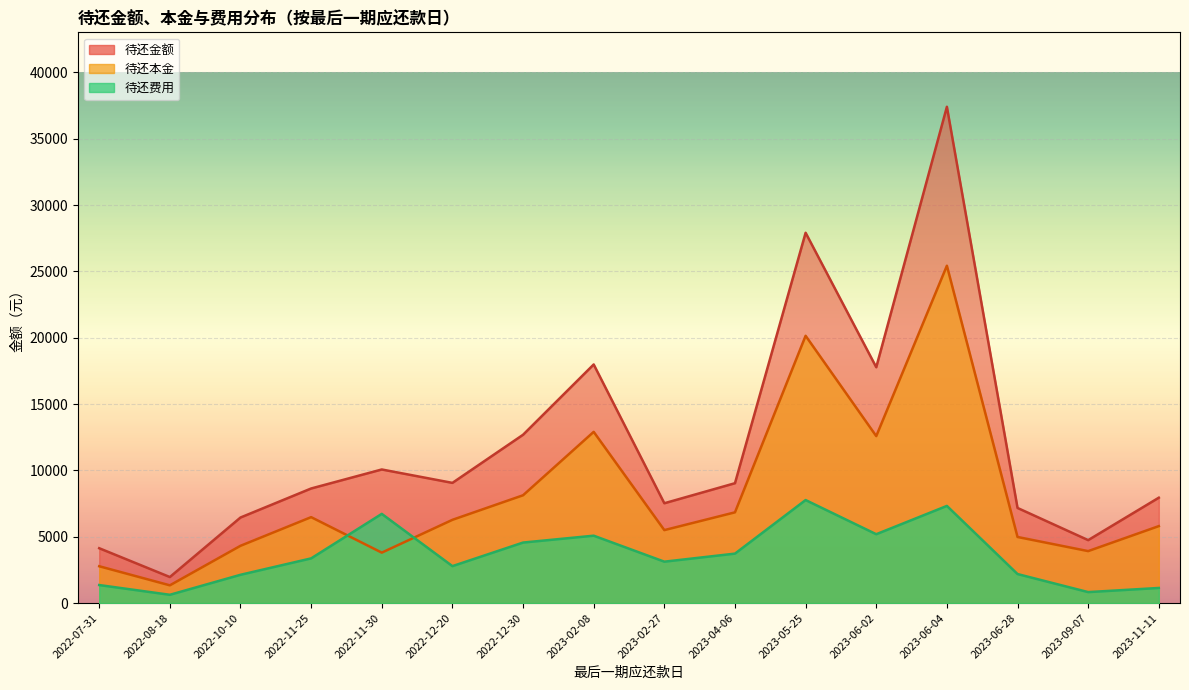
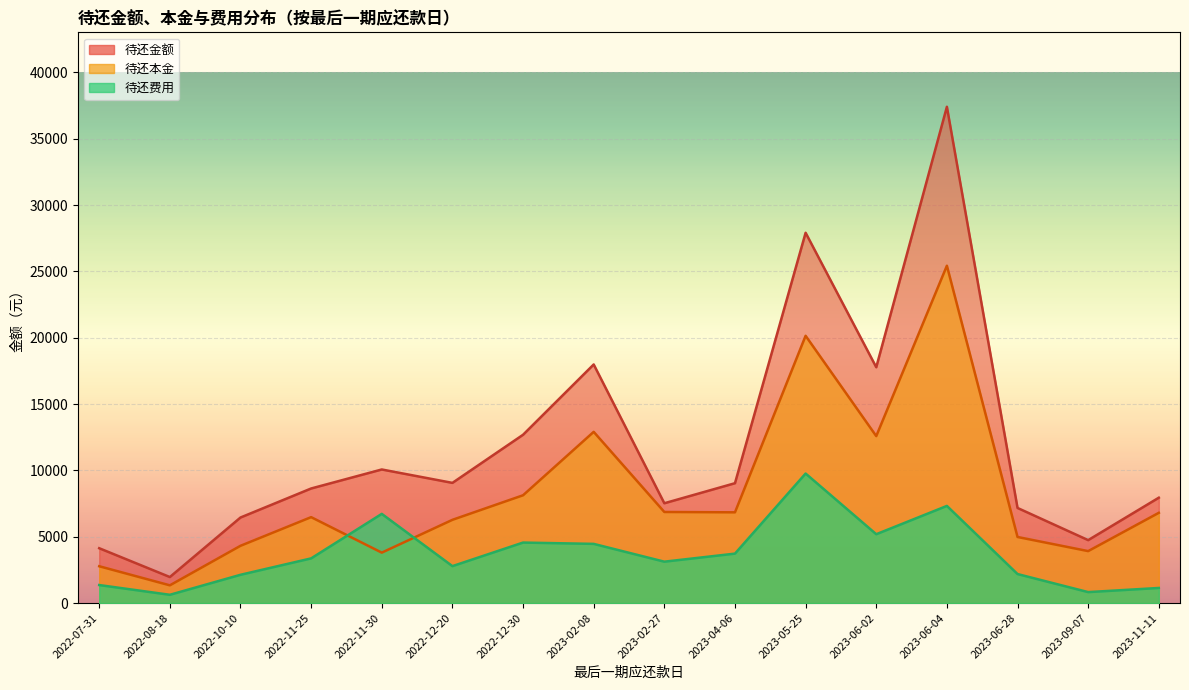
  {
    "待还金额": {
      "2022-07-31": 4100,
      "2022-08-18": 2000,
      "2022-10-10": 6500,
      "2022-11-25": 8600,
      "2022-11-30": 10100,
      "2022-12-20": 9100,
      "2022-12-30": 12700,
      "2023-02-08": 18000,
      "2023-02-27": 7500,
      "2023-04-06": 9000,
      "2023-05-25": 27900,
      "2023-06-02": 17800,
      "2023-06-04": 37400,
      "2023-06-28": 7200,
      "2023-09-07": 4700,
      "2023-11-11": 7900
    },
    "待还本金": {
      "2022-07-31": 2800,
      "2022-08-18": 1300,
      "2022-10-10": 4300,
      "2022-11-25": 6500,
      "2022-11-30": 3800,
      "2022-12-20": 6300,
      "2022-12-30": 8100,
      "2023-02-08": 12900,
-     "2023-02-27": 5500,
+     "2023-02-27": 6900,
      "2023-04-06": 6800,
      "2023-05-25": 20100,
      "2023-06-02": 12600,
      "2023-06-04": 25400,
      "2023-06-28": 5000,
      "2023-09-07": 3900,
-     "2023-11-11": 5800
+     "2023-11-11": 6800
    },
    "待还费用": {
      "2022-07-31": 1400,
      "2022-08-18": 600,
      "2022-10-10": 2100,
      "2022-11-25": 3400,
      "2022-11-30": 6700,
      "2022-12-20": 2800,
      "2022-12-30": 4600,
-     "2023-02-08": 5100,
+     "2023-02-08": 4500,
      "2023-02-27": 3100,
      "2023-04-06": 3700,
-     "2023-05-25": 7800,
+     "2023-05-25": 9800,
      "2023-06-02": 5200,
      "2023-06-04": 7300,
      "2023-06-28": 2200,
      "2023-09-07": 800,
      "2023-11-11": 1100
    }
  }
